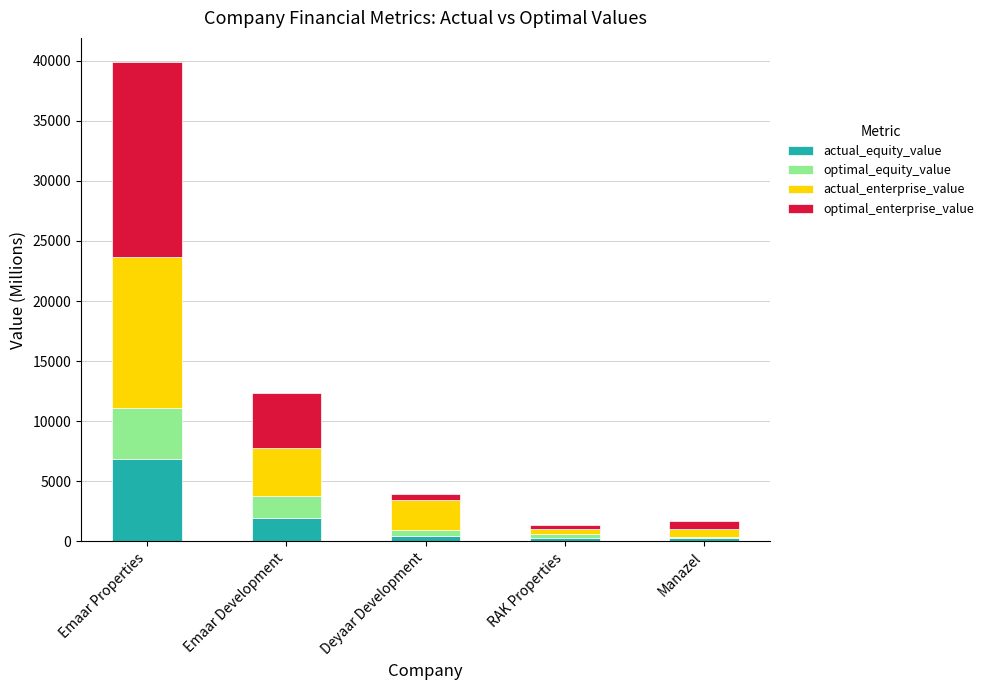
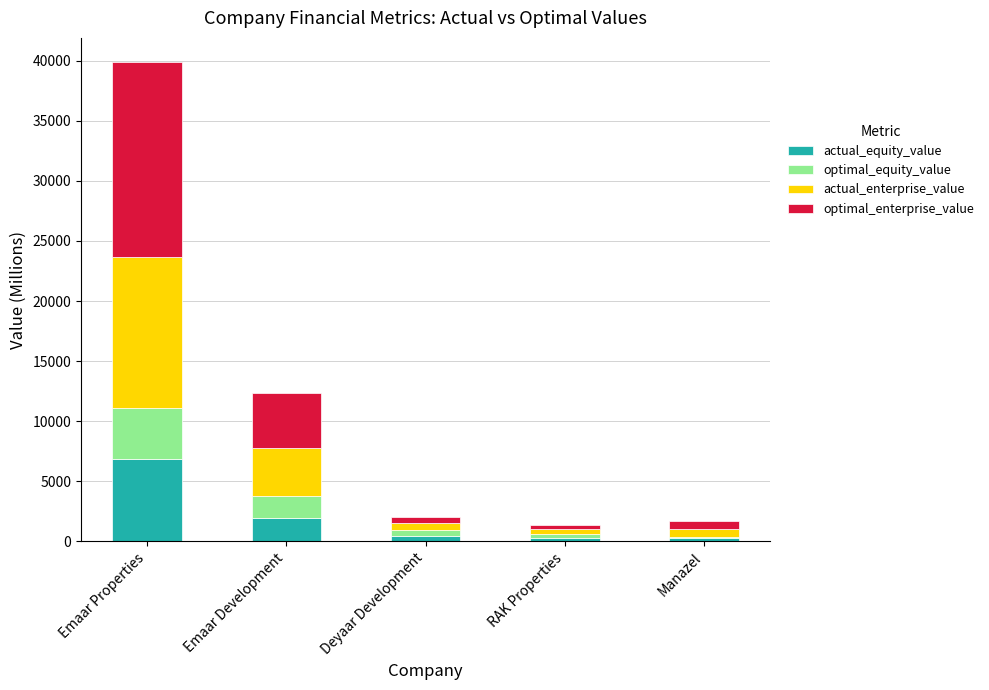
  {
    "actual_equity_value": {
      "Emaar Properties": 6900,
      "Emaar Development": 2000,
      "Deyaar Development": 400,
      "RAK Properties": 300,
      "Manazel": 200
    },
    "optimal_equity_value": {
      "Emaar Properties": 4200,
      "Emaar Development": 1800,
      "Deyaar Development": 500,
      "RAK Properties": 300
    },
    "actual_enterprise_value": {
      "Emaar Properties": 12600,
      "Emaar Development": 4000,
-     "Deyaar Development": 2500,
+     "Deyaar Development": 600,
      "RAK Properties": 400,
      "Manazel": 600
    },
    "optimal_enterprise_value": {
      "Emaar Properties": 16200,
      "Emaar Development": 4600,
      "Deyaar Development": 500,
      "RAK Properties": 400,
      "Manazel": 700
    }
  }
